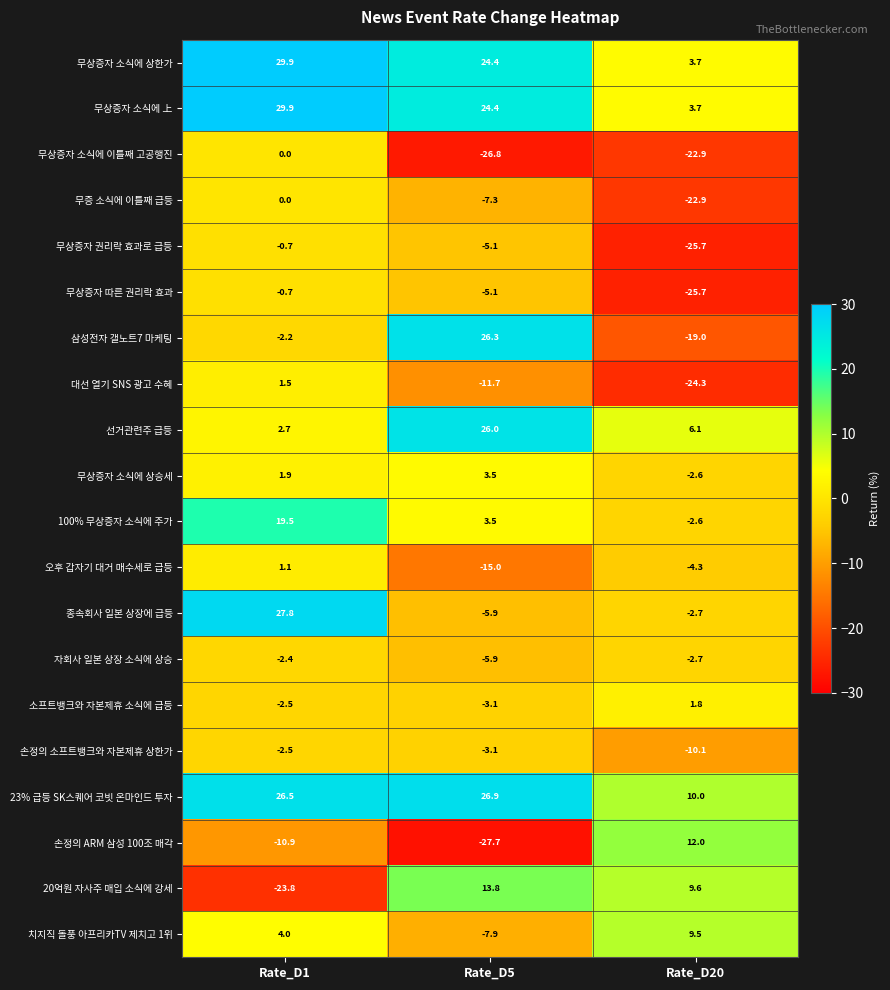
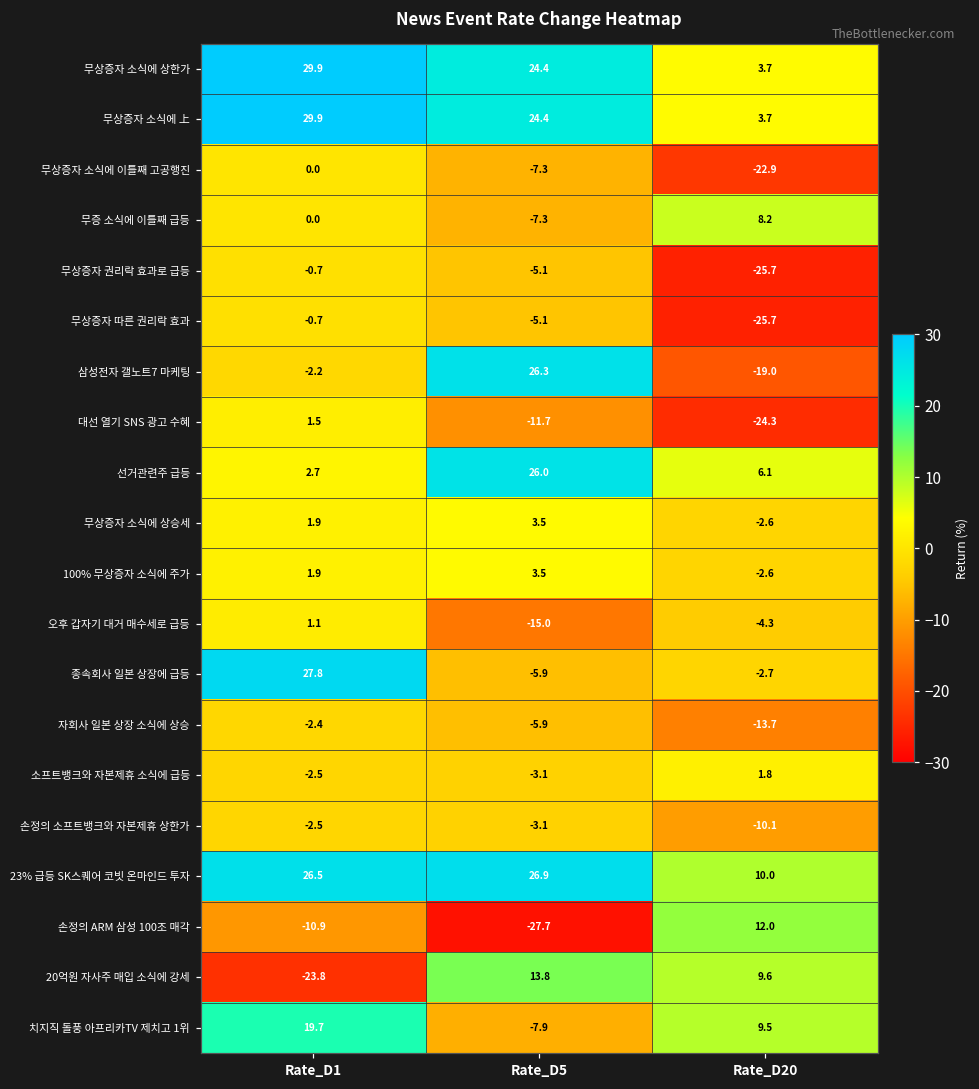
  {
    "무상증자 소식에 상한가": {
      "Rate_D1": 29.9,
      "Rate_D5": 24.4,
      "Rate_D20": 3.7
    },
    "무상증자 소식에 上": {
      "Rate_D1": 29.9,
      "Rate_D5": 24.4,
      "Rate_D20": 3.7
    },
    "무상증자 소식에 이틀째 고공행진": {
      "Rate_D1": 0.0,
-     "Rate_D5": -26.8,
+     "Rate_D5": -7.3,
      "Rate_D20": -22.9
    },
    "무증 소식에 이틀째 급등": {
      "Rate_D1": 0.0,
      "Rate_D5": -7.3,
-     "Rate_D20": -22.9
+     "Rate_D20": 8.2
    },
    "무상증자 권리락 효과로 급등": {
      "Rate_D1": -0.7,
      "Rate_D5": -5.1,
      "Rate_D20": -25.7
    },
    "무상증자 따른 권리락 효과": {
      "Rate_D1": -0.7,
      "Rate_D5": -5.1,
      "Rate_D20": -25.7
    },
    "삼성전자 갤노트7 마케팅": {
      "Rate_D1": -2.2,
      "Rate_D5": 26.3,
      "Rate_D20": -19.0
    },
    "대선 열기 SNS 광고 수혜": {
      "Rate_D1": 1.5,
      "Rate_D5": -11.7,
      "Rate_D20": -24.3
    },
    "선거관련주 급등": {
      "Rate_D1": 2.7,
      "Rate_D5": 26.0,
      "Rate_D20": 6.1
    },
    "무상증자 소식에 상승세": {
      "Rate_D1": 1.9,
      "Rate_D5": 3.5,
      "Rate_D20": -2.6
    },
    "100% 무상증자 소식에 주가": {
-     "Rate_D1": 19.5,
+     "Rate_D1": 1.9,
      "Rate_D5": 3.5,
      "Rate_D20": -2.6
    },
    "오후 갑자기 대거 매수세로 급등": {
      "Rate_D1": 1.1,
      "Rate_D5": -15.0,
      "Rate_D20": -4.3
    },
    "종속회사 일본 상장에 급등": {
      "Rate_D1": 27.8,
      "Rate_D5": -5.9,
      "Rate_D20": -2.7
    },
    "자회사 일본 상장 소식에 상승": {
      "Rate_D1": -2.4,
      "Rate_D5": -5.9,
-     "Rate_D20": -2.7
+     "Rate_D20": -13.7
    },
    "소프트뱅크와 자본제휴 소식에 급등": {
      "Rate_D1": -2.5,
      "Rate_D5": -3.1,
      "Rate_D20": 1.8
    },
    "손정의 소프트뱅크와 자본제휴 상한가": {
      "Rate_D1": -2.5,
      "Rate_D5": -3.1,
      "Rate_D20": -10.1
    },
    "23% 급등 SK스퀘어 코빗 온마인드 투자": {
      "Rate_D1": 26.5,
      "Rate_D5": 26.9,
      "Rate_D20": 10.0
    },
    "손정의 ARM 삼성 100조 매각": {
      "Rate_D1": -10.9,
      "Rate_D5": -27.7,
      "Rate_D20": 12.0
    },
    "20억원 자사주 매입 소식에 강세": {
      "Rate_D1": -23.8,
      "Rate_D5": 13.8,
      "Rate_D20": 9.6
    },
    "치지직 돌풍 아프리카TV 제치고 1위": {
-     "Rate_D1": 4.0,
+     "Rate_D1": 19.7,
      "Rate_D5": -7.9,
      "Rate_D20": 9.5
    }
  }
